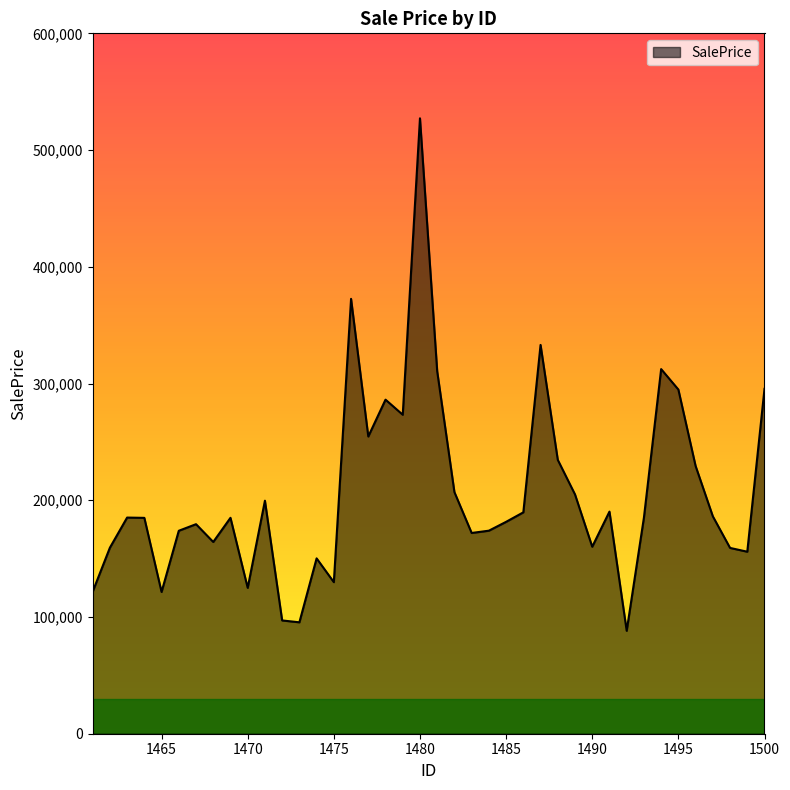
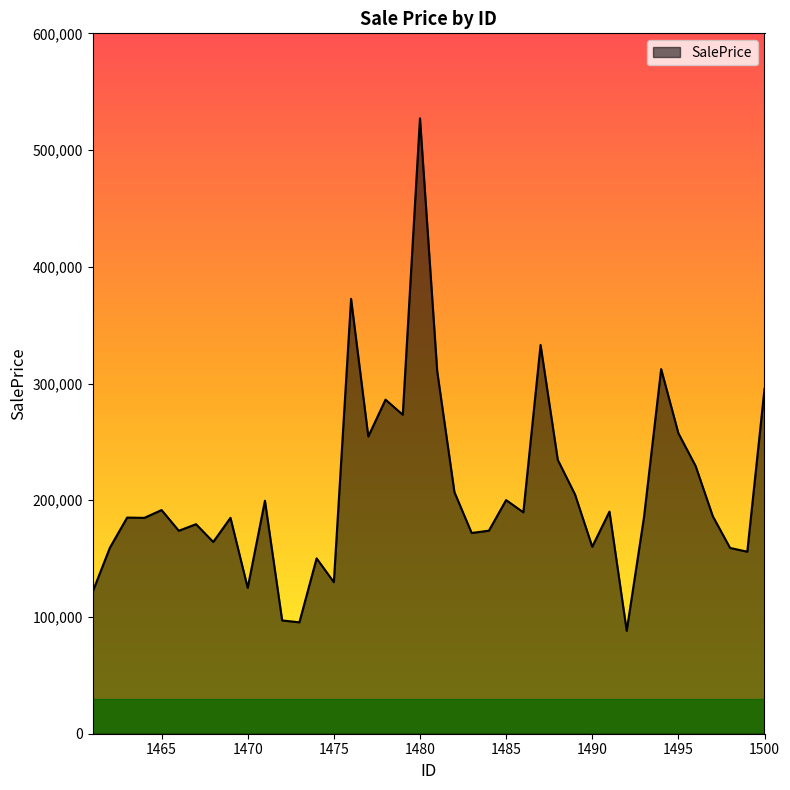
  {
-   "1465": "121,000",
+   "1465": "192,000",
    "1470": "125,000",
    "1475": "130,000",
    "1480": "527,000",
-   "1485": "182,000",
+   "1485": "200,000",
    "1490": "160,000",
-   "1495": "295,000",
+   "1495": "257,000",
    "1500": "295,000"
  }
